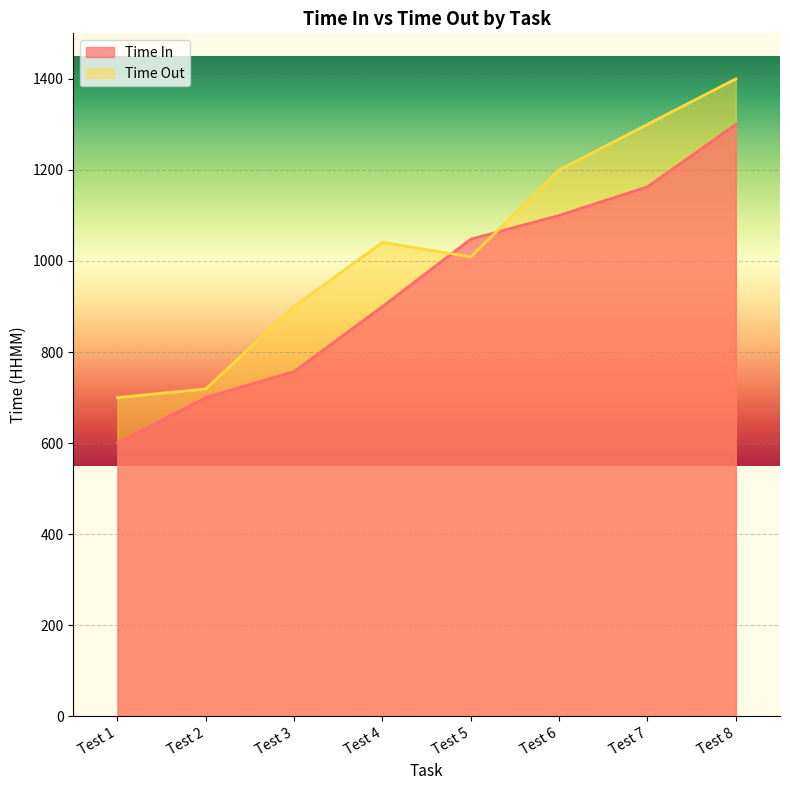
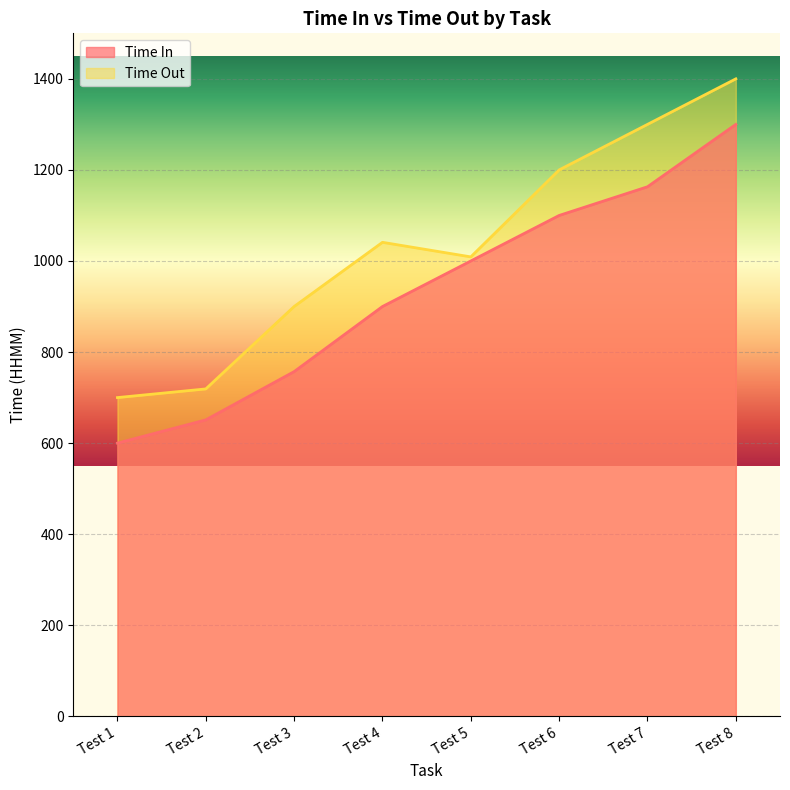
  {
    "Time In": {
      "Test 1": 600,
-     "Test 2": 700,
+     "Test 2": 650,
      "Test 3": 760,
      "Test 4": 900,
-     "Test 5": 1050,
+     "Test 5": 1000,
      "Test 6": 1100,
      "Test 7": 1160,
      "Test 8": 1300
    },
    "Time Out": {
      "Test 1": 700,
      "Test 2": 720,
      "Test 3": 900,
      "Test 4": 1040,
      "Test 5": 1010,
      "Test 6": 1200,
      "Test 7": 1300,
      "Test 8": 1400
    }
  }
